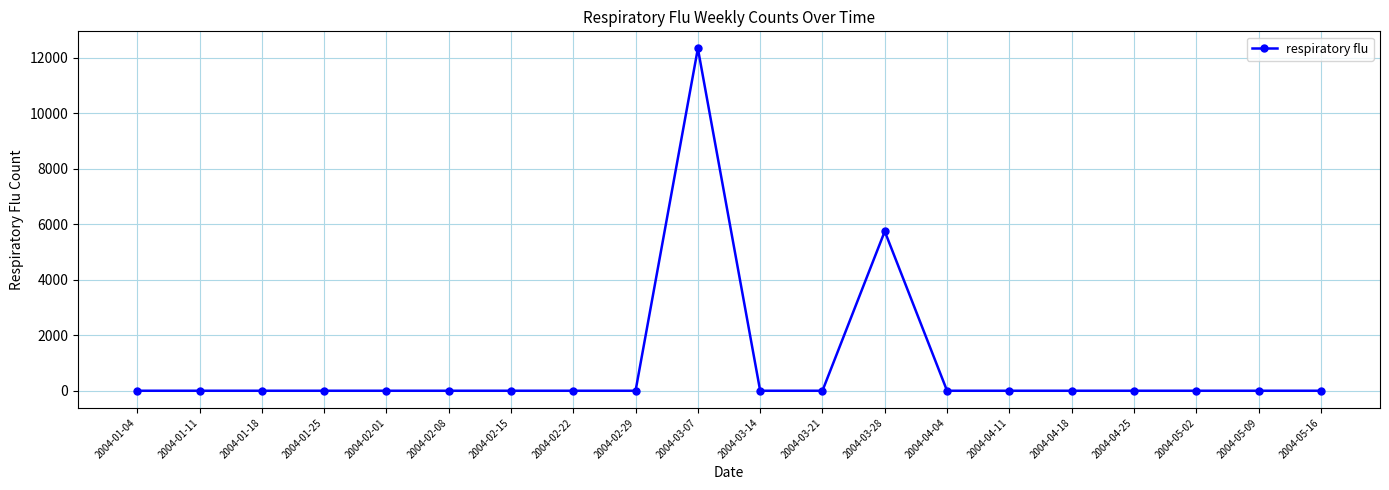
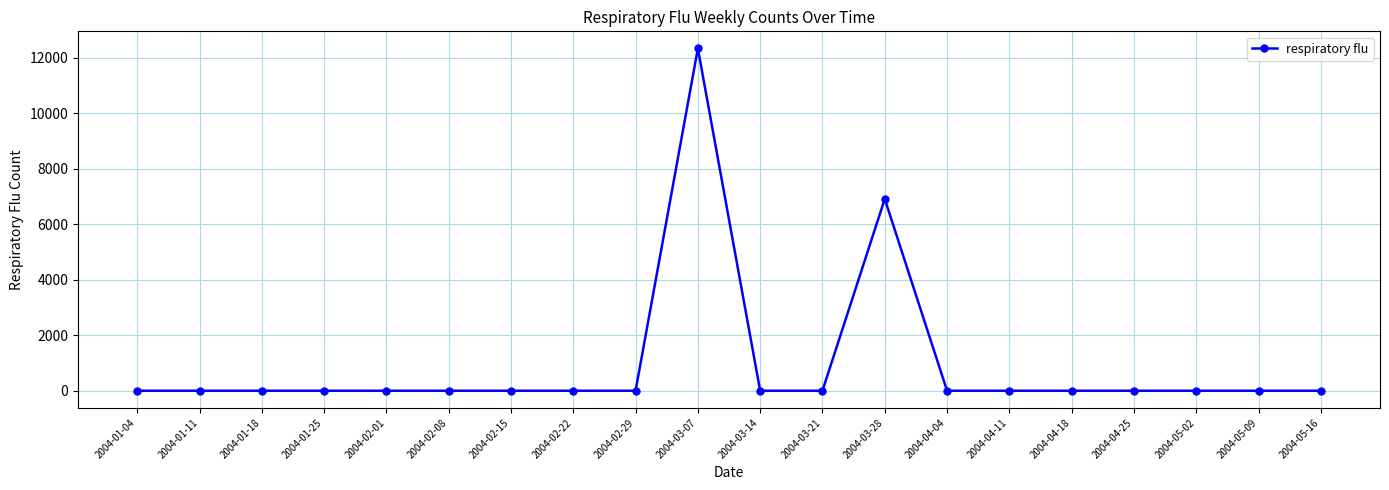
  {
    "2004-01-04": 0,
    "2004-01-11": 0,
    "2004-01-18": 0,
    "2004-01-25": 0,
    "2004-02-01": 0,
    "2004-02-08": 0,
    "2004-02-15": 0,
    "2004-02-22": 0,
    "2004-02-29": 0,
    "2004-03-07": 12300,
    "2004-03-14": 0,
    "2004-03-21": 0,
-   "2004-03-28": 5700,
+   "2004-03-28": 6900,
    "2004-04-04": 0,
    "2004-04-11": 0,
    "2004-04-18": 0,
    "2004-04-25": 0,
    "2004-05-02": 0,
    "2004-05-09": 0,
    "2004-05-16": 0
  }
